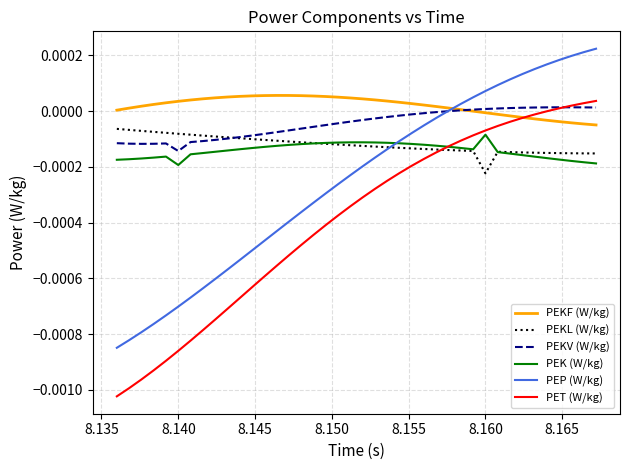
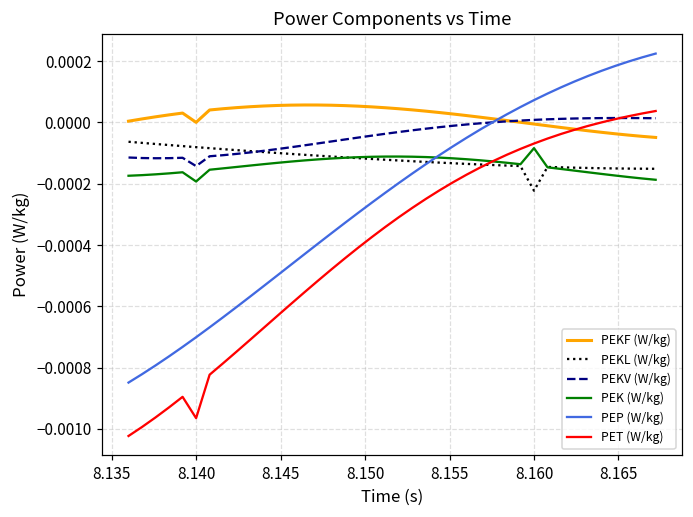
  {
    "PEKF (W/kg)": {
-     "8.140": 0.00004,
+     "8.140": 0.00000,
      "8.160": -0.00001
    },
    "PEKL (W/kg)": {
      "8.140": -0.00008,
      "8.160": -0.00022
    },
    "PEKV (W/kg)": {
      "8.140": -0.00014,
      "8.160": 0.00001
    },
    "PEK (W/kg)": {
      "8.140": -0.00019,
      "8.160": -0.00008
    },
    "PEP (W/kg)": {
      "8.140": -0.00070,
      "8.160": 0.00007
    },
    "PET (W/kg)": {
-     "8.140": -0.00086,
+     "8.140": -0.00096,
      "8.160": -0.00007
    }
  }
